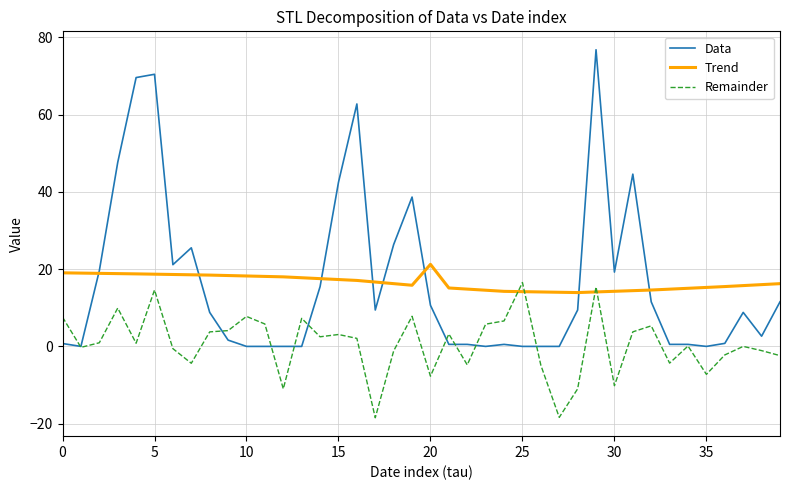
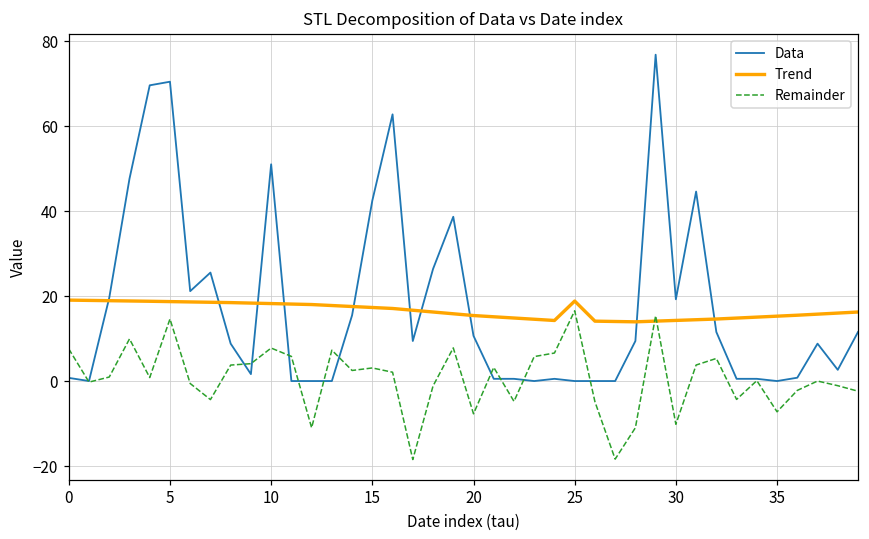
  {
    "Data": {
      "0": 1,
      "5": 70,
-     "10": 0,
+     "10": 51,
      "15": 42,
      "20": 11,
      "25": 0,
      "30": 19,
      "35": 0
    },
    "Trend": {
      "0": 19,
      "5": 19,
      "10": 18,
      "15": 17,
-     "20": 21,
-     "25": 14,
+     "20": 15,
+     "25": 19,
      "30": 14,
      "35": 15
    },
    "Remainder": {
      "0": 8,
      "5": 15,
      "10": 8,
      "15": 3,
      "20": -8,
      "25": 17,
      "30": -10,
      "35": -7
    }
  }
